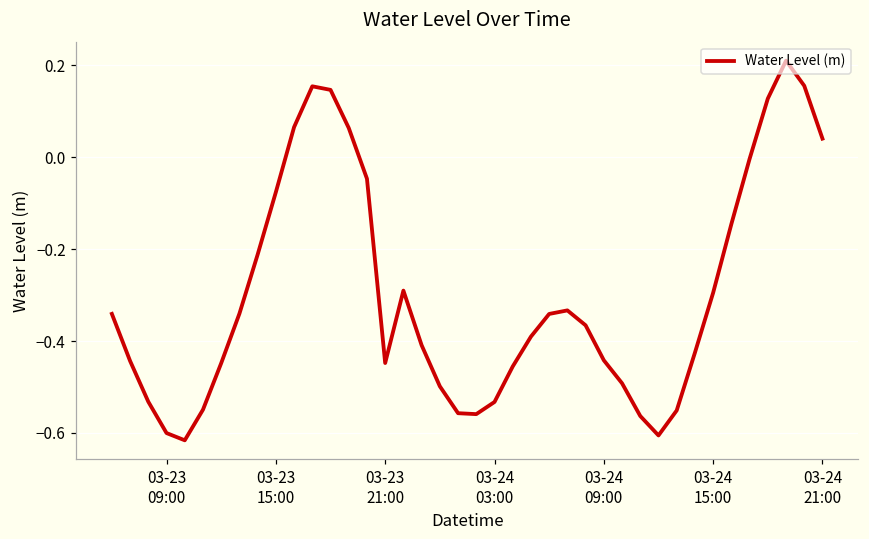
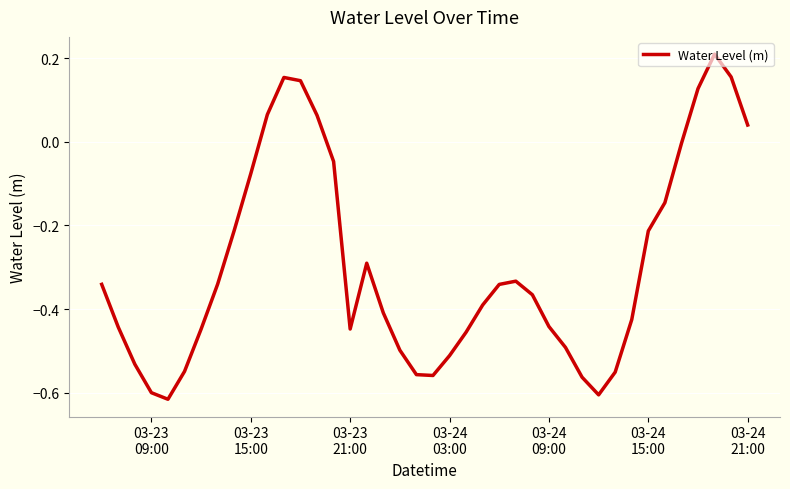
  {
    "03-23 09:00": -0.60,
    "03-23 15:00": -0.08,
    "03-23 21:00": -0.45,
-   "03-24 03:00": -0.53,
+   "03-24 03:00": -0.51,
    "03-24 09:00": -0.44,
-   "03-24 15:00": -0.29,
+   "03-24 15:00": -0.21,
    "03-24 21:00": 0.04
  }
